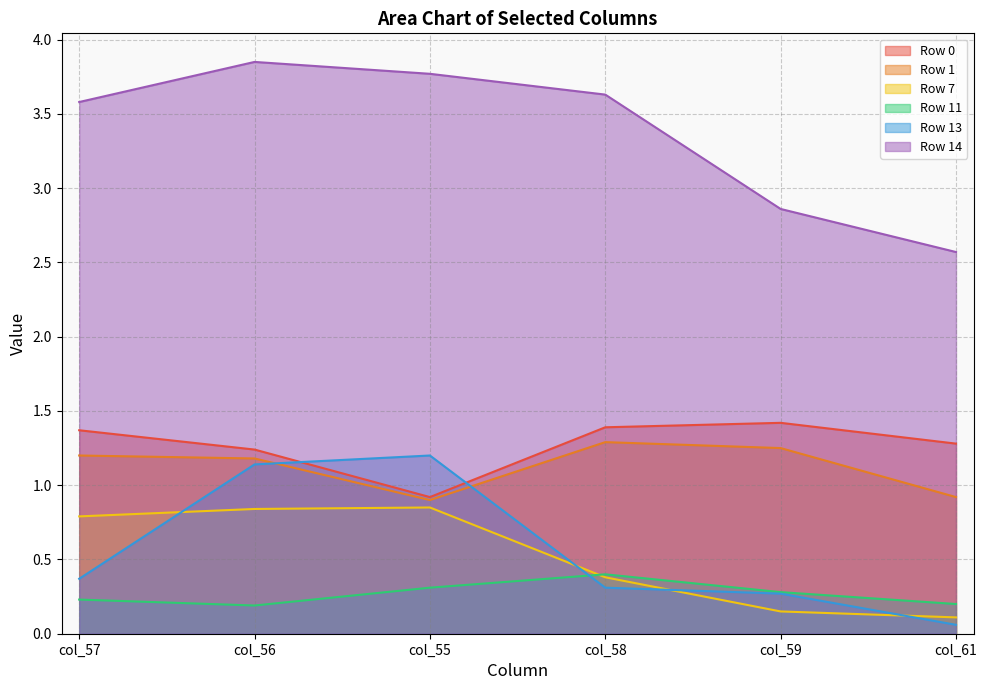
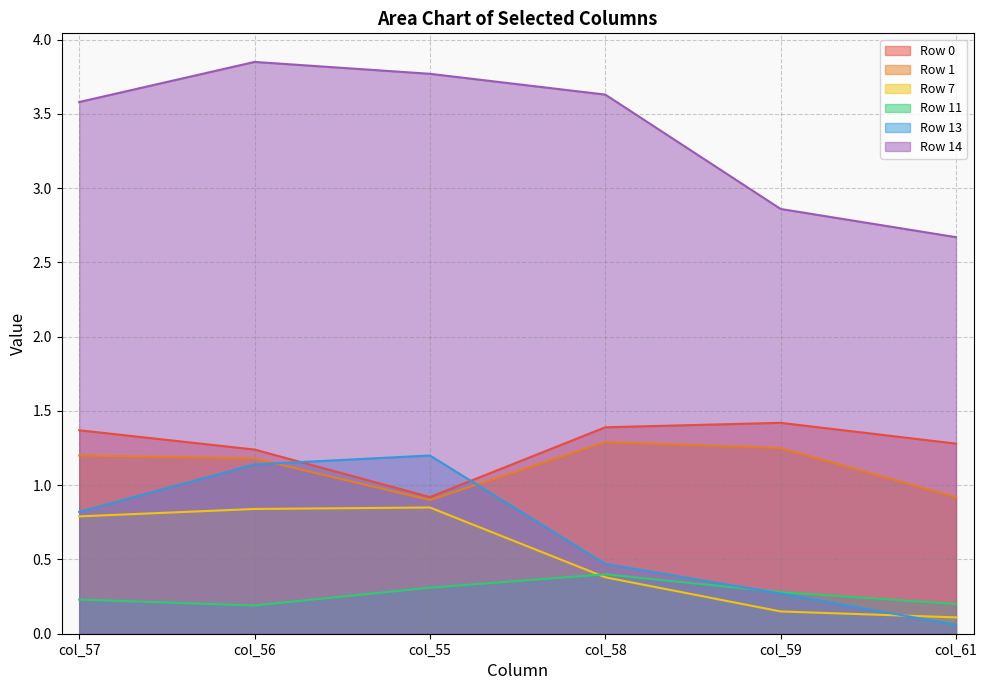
  {
    "Row 11": {
      "col_57": 0.23,
      "col_56": 0.19,
      "col_55": 0.31,
      "col_58": 0.40,
      "col_61": 0.20
    },
    "Row 13": {
-     "col_57": 0.37,
+     "col_57": 0.82,
      "col_56": 1.14,
      "col_55": 1.20,
-     "col_58": 0.31,
+     "col_58": 0.47,
      "col_61": 0.06
    },
    "Row 14": {
      "col_57": 3.58,
      "col_56": 3.85,
      "col_55": 3.77,
      "col_58": 3.63,
      "col_59": 2.86,
-     "col_61": 2.57
+     "col_61": 2.67
    }
  }
